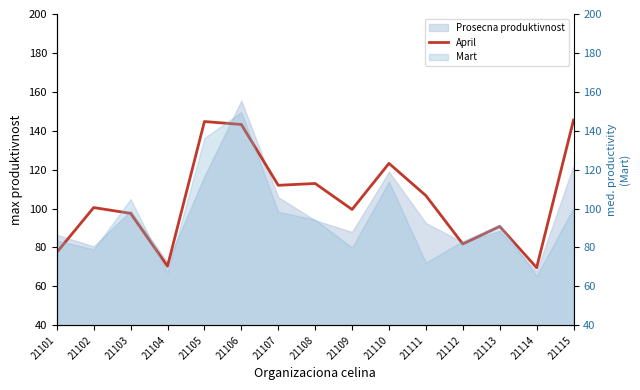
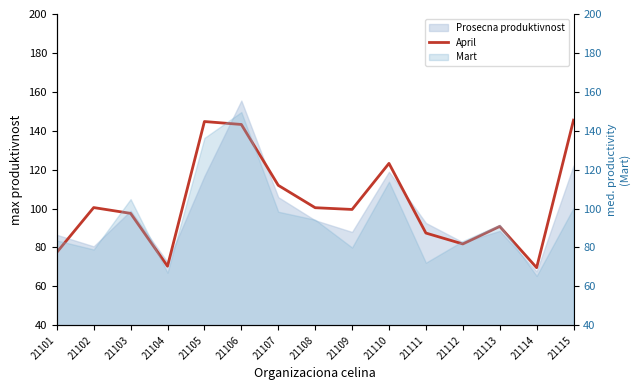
  {
    "April": {
      "21101": 77,
      "21102": 101,
      "21103": 98,
      "21104": 70,
      "21105": 145,
      "21106": 143,
      "21107": 112,
-     "21108": 113,
+     "21108": 100,
      "21109": 100,
      "21110": 123,
-     "21111": 107,
+     "21111": 87,
      "21113": 91,
      "21114": 70,
      "21115": 145
    }
  }
